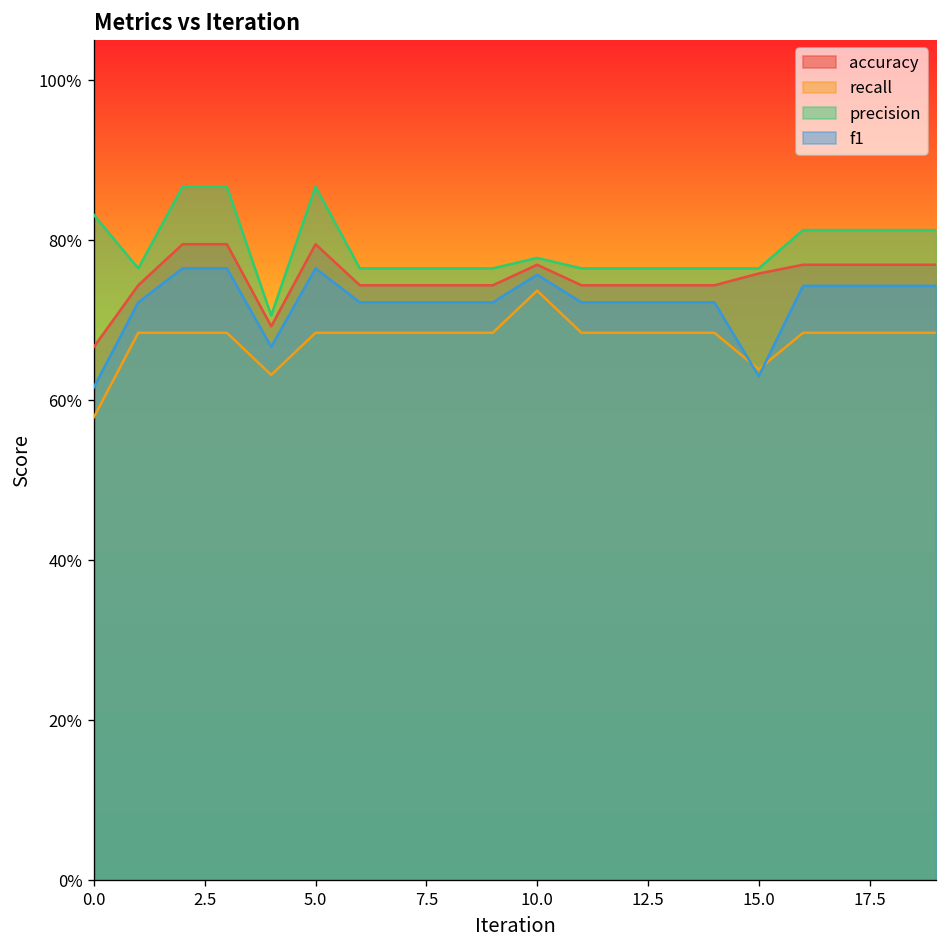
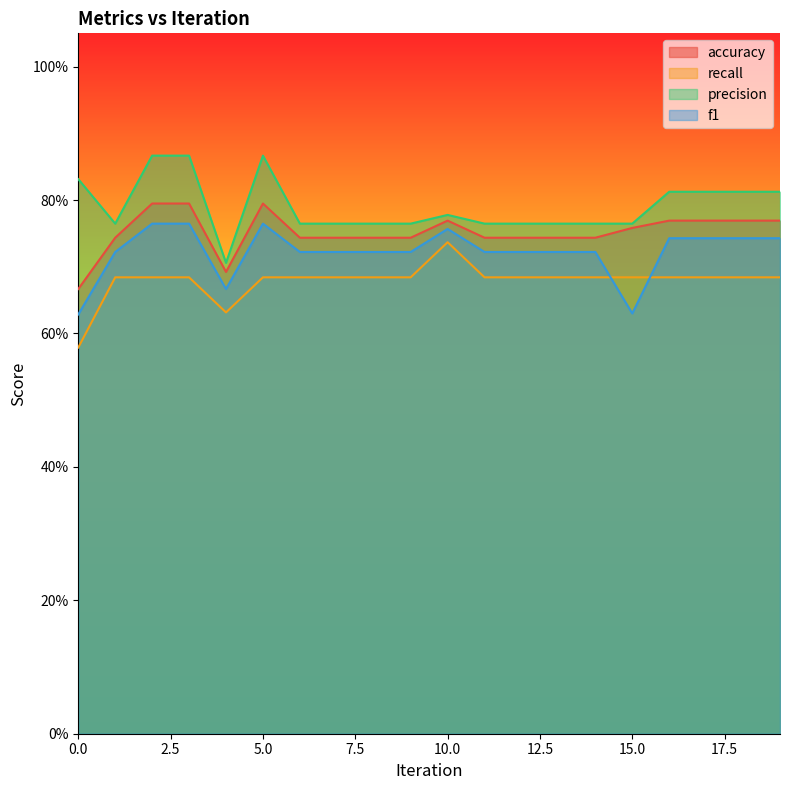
  {
    "accuracy": {
      "0.0": "67%",
      "5.0": "79%",
      "10.0": "77%",
      "15.0": "76%"
    },
    "recall": {
      "0.0": "58%",
      "5.0": "68%",
      "10.0": "74%",
-     "15.0": "64%"
+     "15.0": "68%"
    },
    "precision": {
      "0.0": "83%",
      "5.0": "87%",
      "10.0": "78%",
      "15.0": "76%"
    },
    "f1": {
-     "0.0": "62%",
+     "0.0": "63%",
      "5.0": "76%",
      "10.0": "76%",
      "15.0": "63%"
    }
  }
